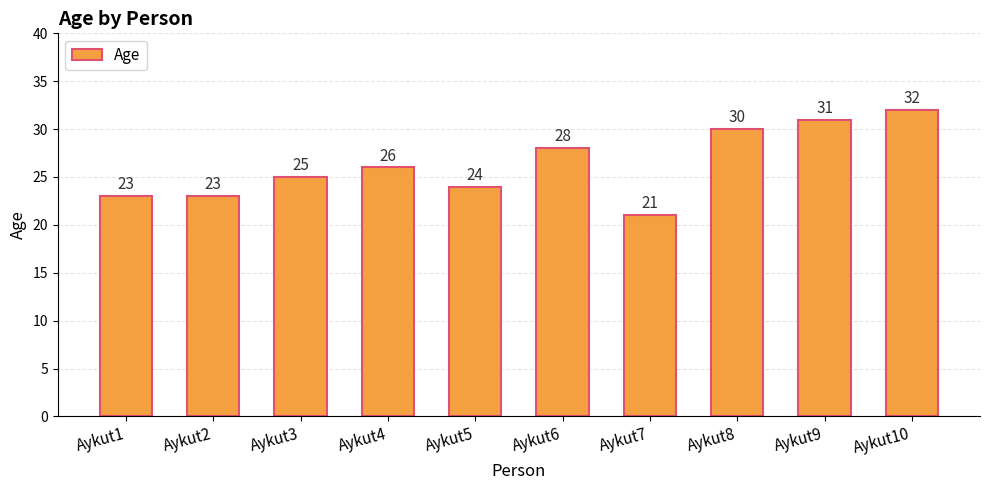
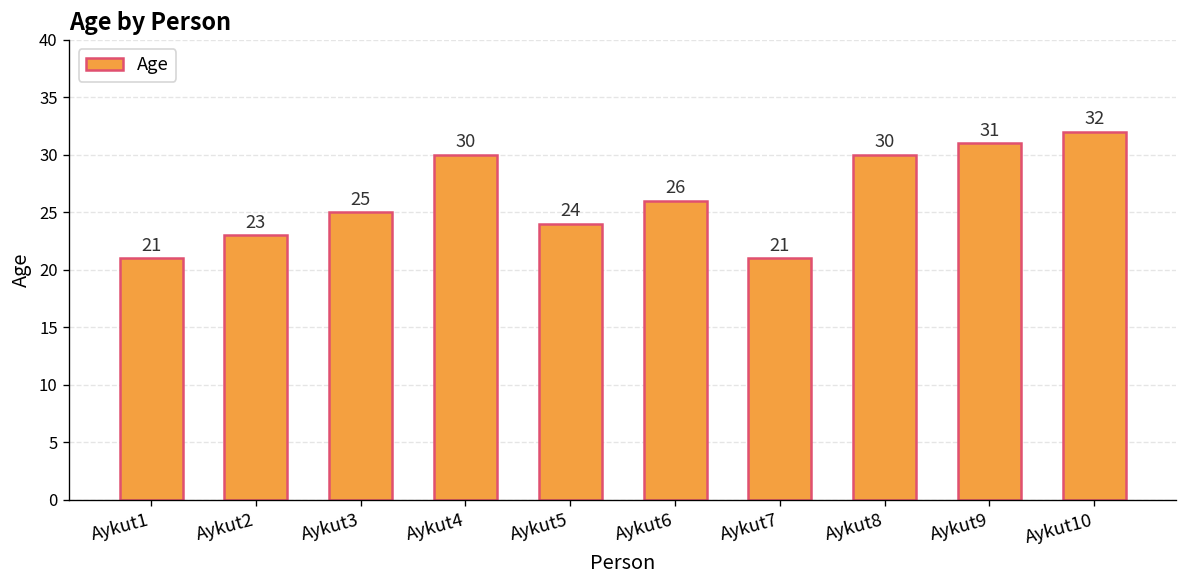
  {
-   "Aykut1": 23,
+   "Aykut1": 21,
    "Aykut2": 23,
    "Aykut3": 25,
-   "Aykut4": 26,
+   "Aykut4": 30,
    "Aykut5": 24,
-   "Aykut6": 28,
+   "Aykut6": 26,
    "Aykut7": 21,
    "Aykut8": 30,
    "Aykut9": 31,
    "Aykut10": 32
  }
